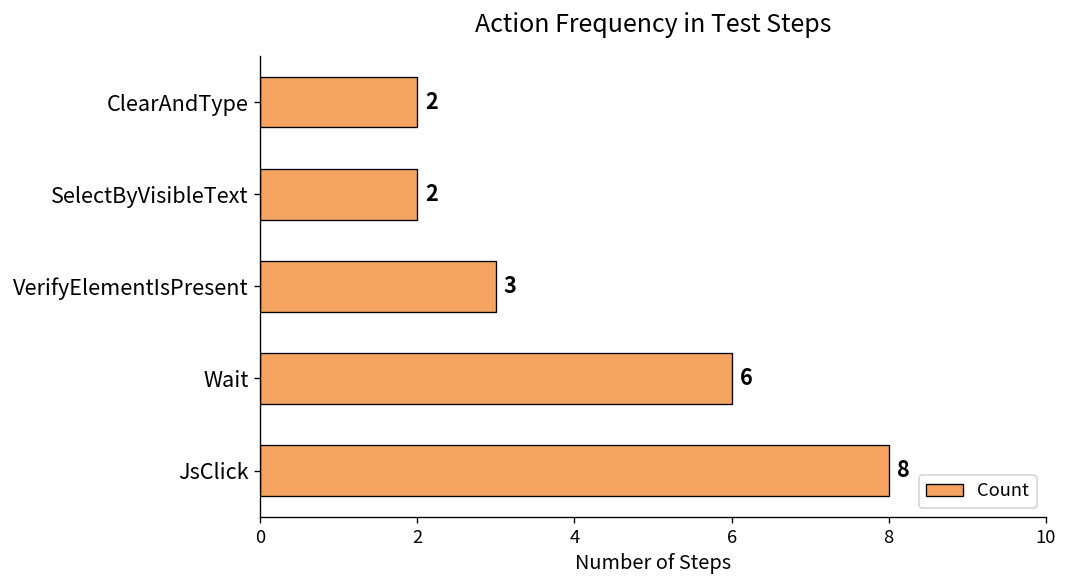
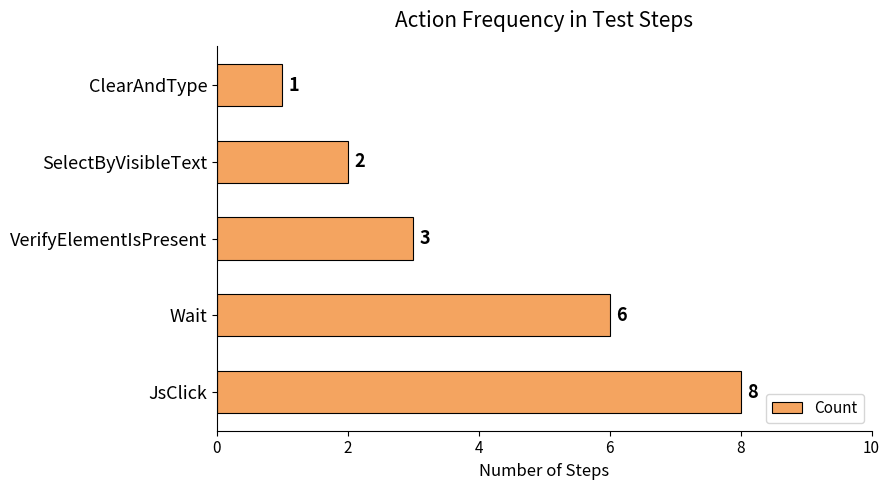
  {
-   "ClearAndType": 2,
+   "ClearAndType": 1,
    "SelectByVisibleText": 2,
    "VerifyElementIsPresent": 3,
    "Wait": 6,
    "JsClick": 8
  }
